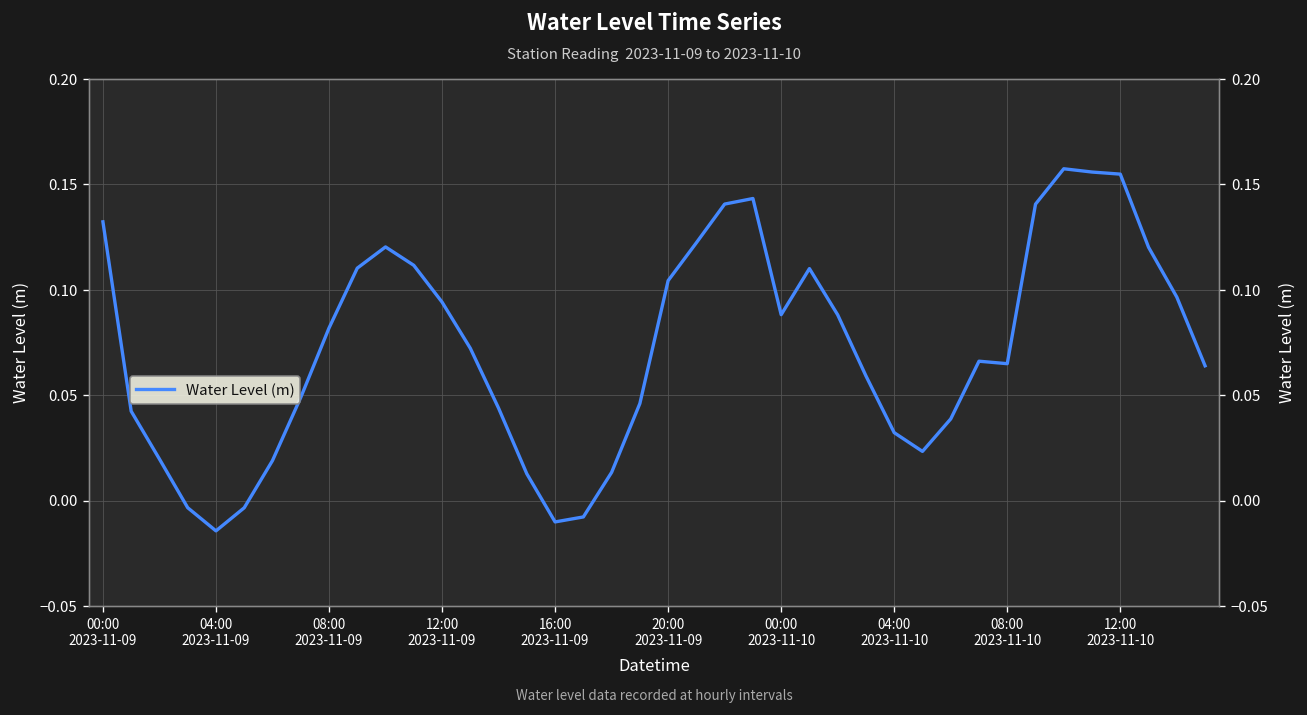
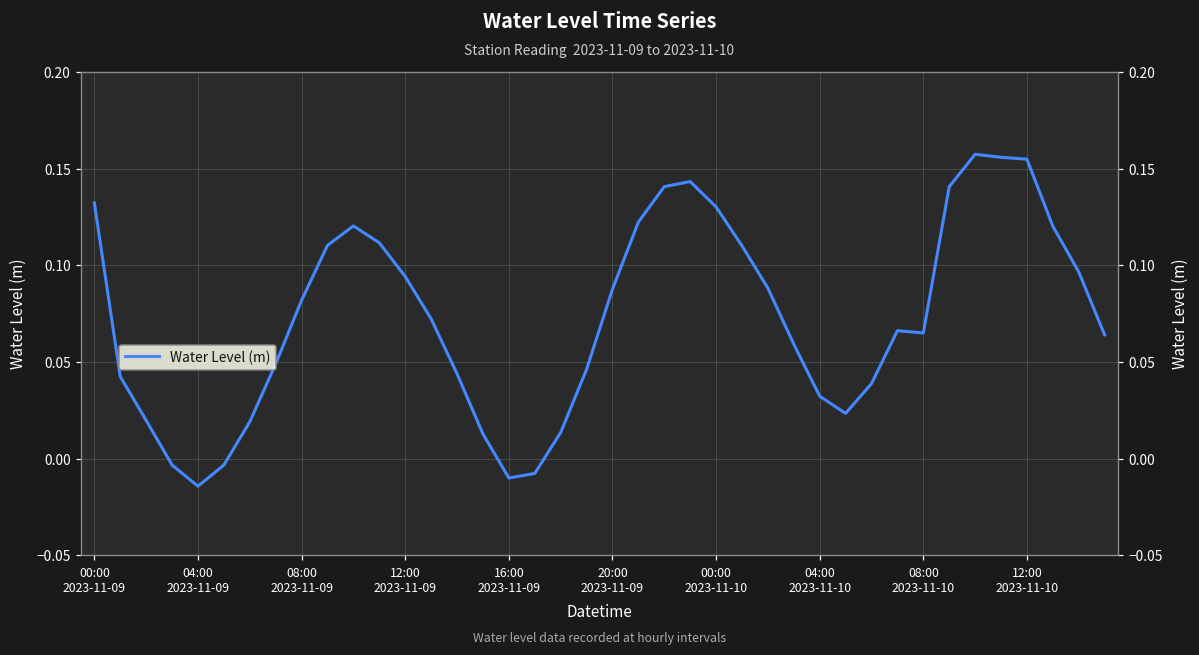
  {
    "00:00 2023-11-09": 0.132,
    "04:00 2023-11-09": -0.014,
    "08:00 2023-11-09": 0.082,
    "12:00 2023-11-09": 0.094,
    "16:00 2023-11-09": -0.010,
-   "20:00 2023-11-09": 0.104,
-   "00:00 2023-11-10": 0.088,
+   "20:00 2023-11-09": 0.088,
+   "00:00 2023-11-10": 0.130,
    "04:00 2023-11-10": 0.032,
    "08:00 2023-11-10": 0.065,
    "12:00 2023-11-10": 0.155
  }
